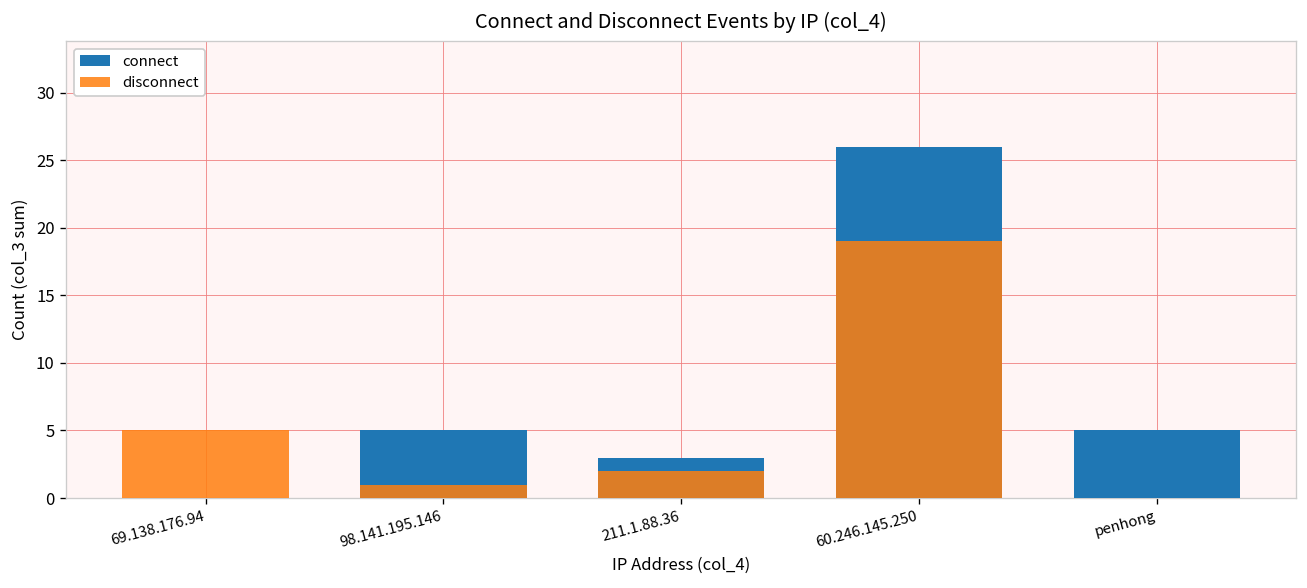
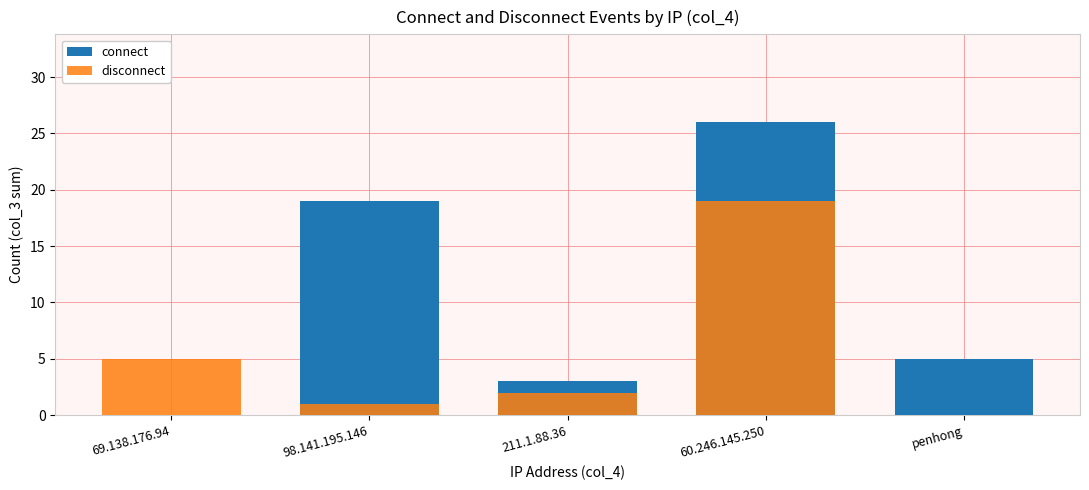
  {
    "connect": {
      "69.138.176.94": 0,
-     "98.141.195.146": 5,
+     "98.141.195.146": 19,
      "211.1.88.36": 3,
      "60.246.145.250": 26,
      "penhong": 5
    },
    "disconnect": {
      "69.138.176.94": 5,
      "penhong": 0
    }
  }
